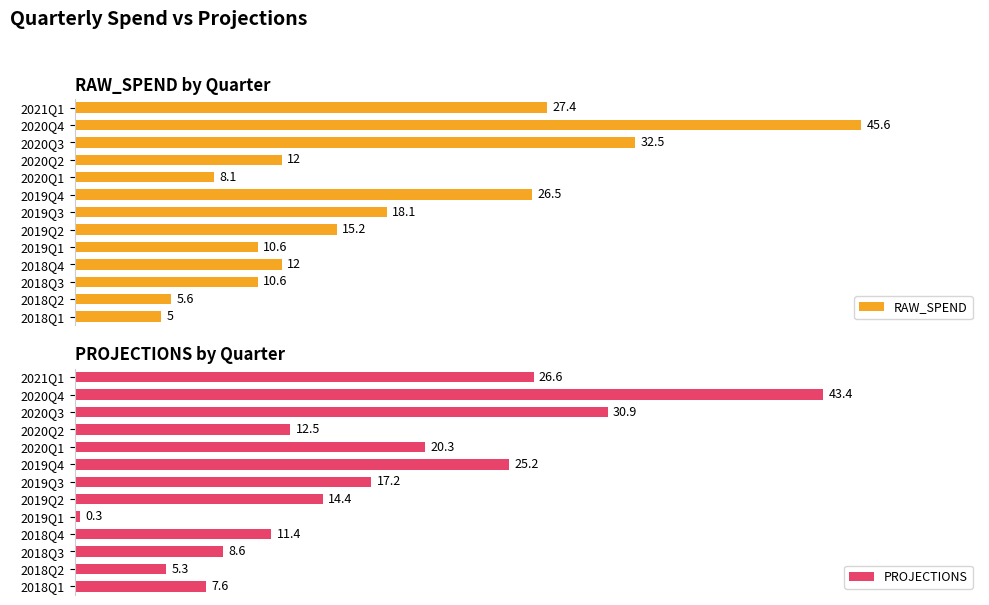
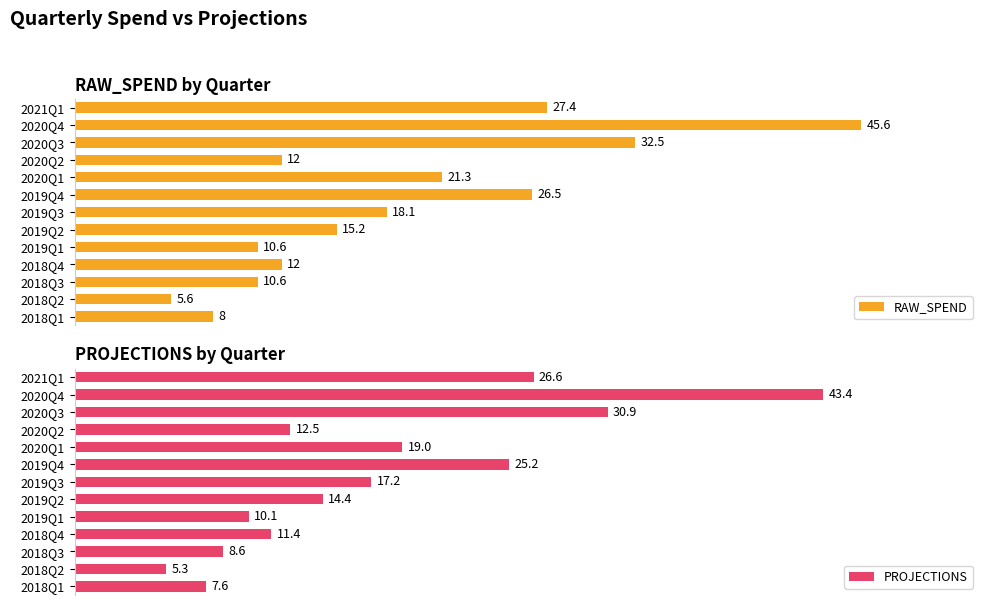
  {
    "RAW_SPEND by Quarter": {
      "2021Q1": 27.4,
      "2020Q4": 45.6,
      "2020Q3": 32.5,
      "2020Q2": 12,
-     "2020Q1": 8.1,
+     "2020Q1": 21.3,
      "2019Q4": 26.5,
      "2019Q3": 18.1,
      "2019Q2": 15.2,
      "2019Q1": 10.6,
      "2018Q4": 12,
      "2018Q3": 10.6,
      "2018Q2": 5.6,
-     "2018Q1": 5
+     "2018Q1": 8
    },
    "PROJECTIONS by Quarter": {
      "2021Q1": 26.6,
      "2020Q4": 43.4,
      "2020Q3": 30.9,
      "2020Q2": 12.5,
-     "2020Q1": 20.3,
+     "2020Q1": 19.0,
      "2019Q4": 25.2,
      "2019Q3": 17.2,
      "2019Q2": 14.4,
-     "2019Q1": 0.3,
+     "2019Q1": 10.1,
      "2018Q4": 11.4,
      "2018Q3": 8.6,
      "2018Q2": 5.3,
      "2018Q1": 7.6
    }
  }
